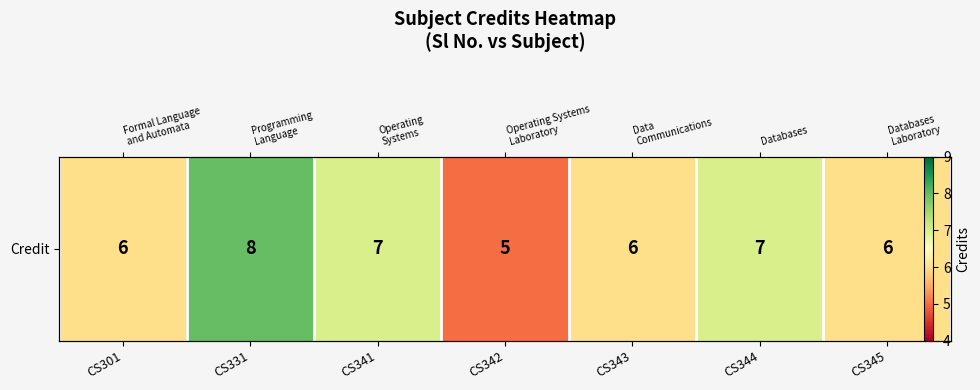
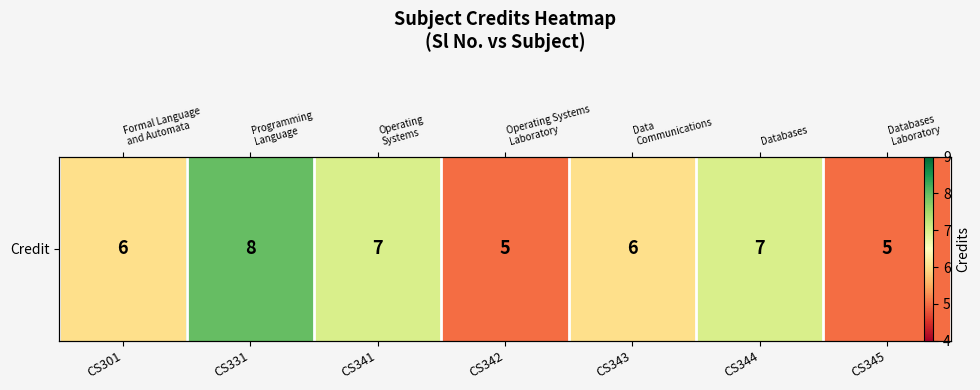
  {
    "Credit": {
      "CS301": 6,
      "CS331": 8,
      "CS341": 7,
      "CS342": 5,
      "CS343": 6,
      "CS344": 7,
-     "CS345": 6
+     "CS345": 5
    }
  }
